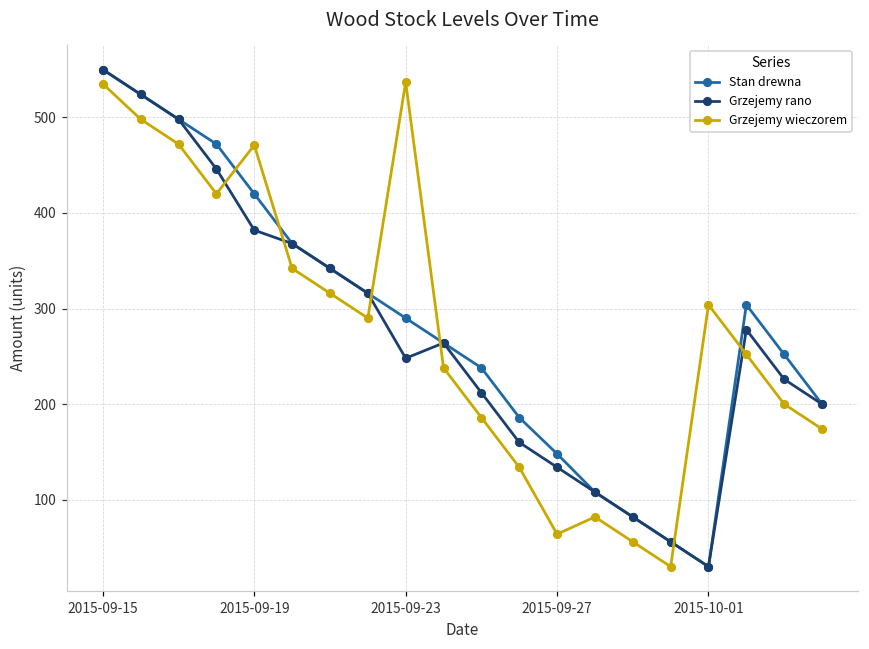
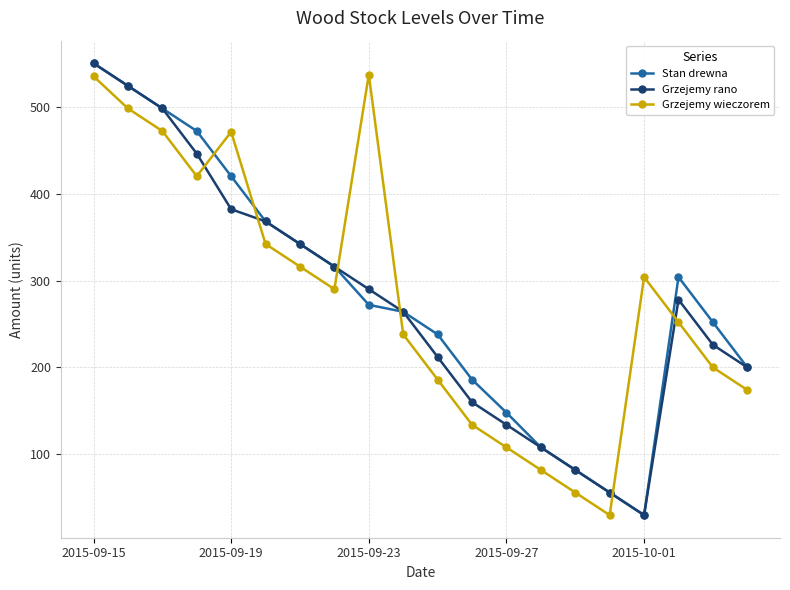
  {
    "Stan drewna": {
      "2015-09-19": 420,
-     "2015-09-23": 290,
+     "2015-09-23": 270,
      "2015-09-27": 150
    },
    "Grzejemy rano": {
      "2015-09-19": 380,
-     "2015-09-23": 250,
+     "2015-09-23": 290,
      "2015-09-27": 130
    },
    "Grzejemy wieczorem": {
      "2015-09-15": 540,
      "2015-09-19": 470,
      "2015-09-23": 540,
-     "2015-09-27": 60,
+     "2015-09-27": 110,
      "2015-10-01": 300
    }
  }
